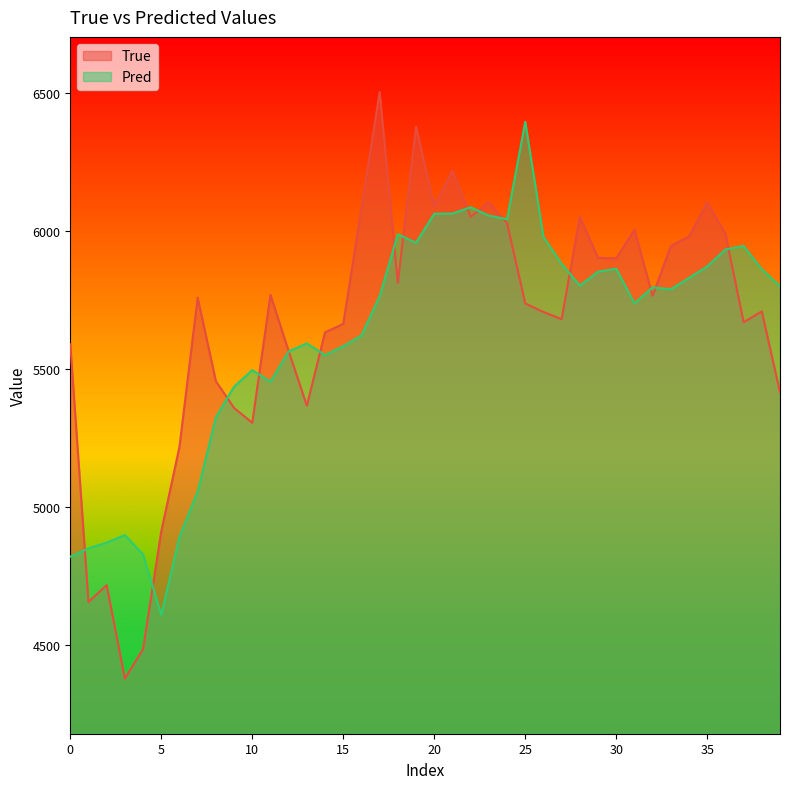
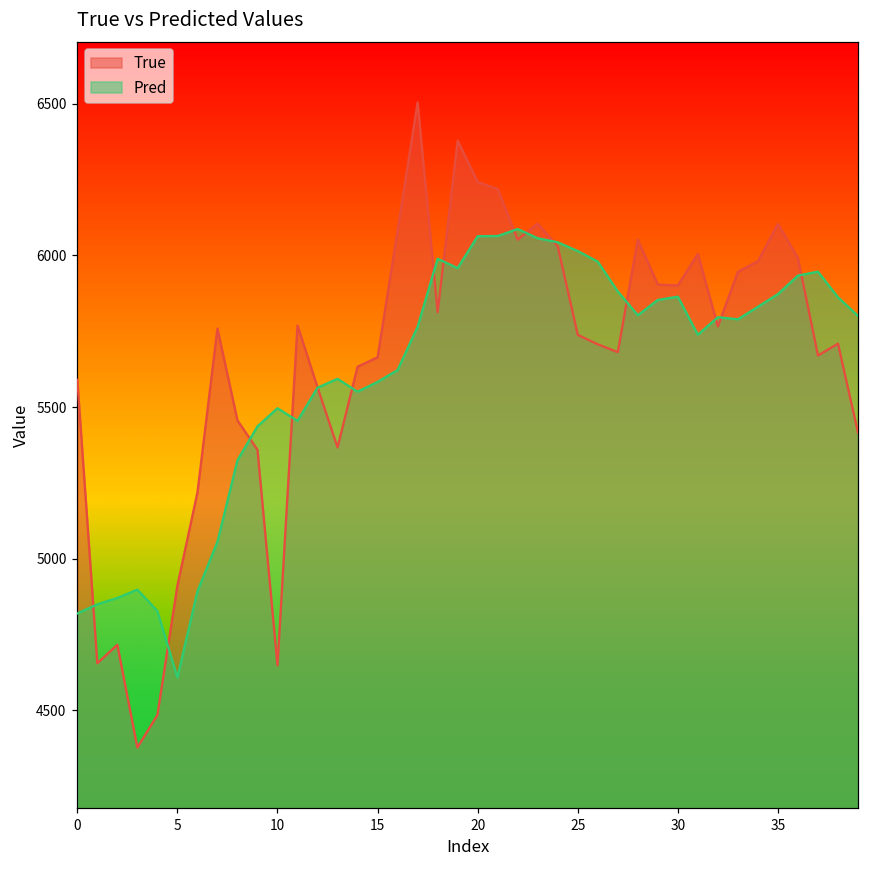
  {
    "True": {
      "0": 5590,
      "5": 4910,
-     "10": 5310,
+     "10": 4650,
      "15": 5660,
-     "20": 6090,
+     "20": 6240,
      "25": 5740,
      "30": 5900,
      "35": 6100
    },
    "Pred": {
      "0": 4820,
      "5": 4610,
      "10": 5500,
      "15": 5580,
      "20": 6060,
-     "25": 6400,
+     "25": 6010,
      "30": 5860,
      "35": 5870
    }
  }
